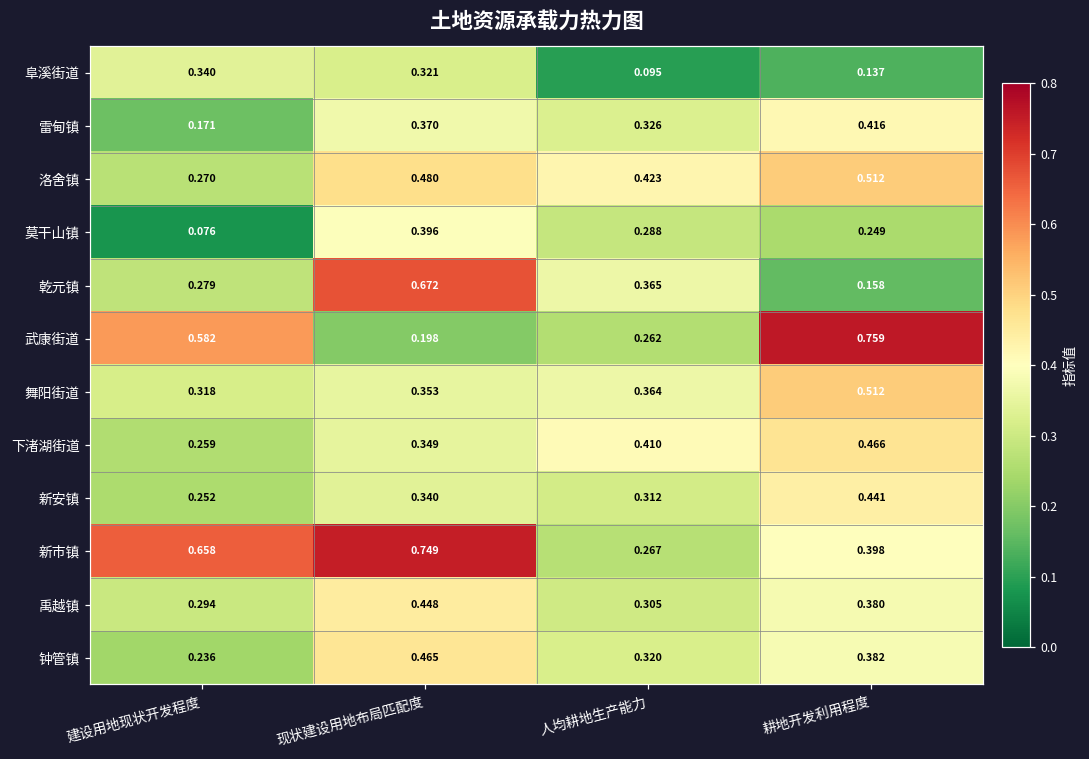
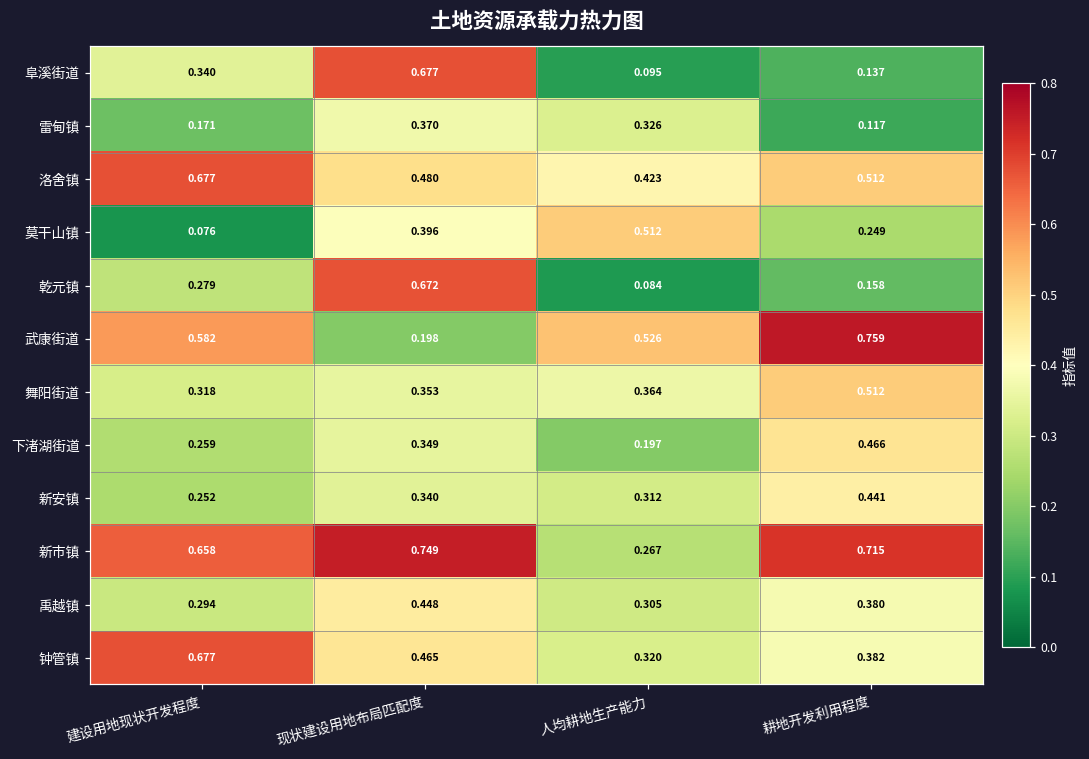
  {
    "阜溪街道": {
      "建设用地现状开发程度": 0.340,
-     "现状建设用地布局匹配度": 0.321,
+     "现状建设用地布局匹配度": 0.677,
      "人均耕地生产能力": 0.095,
      "耕地开发利用程度": 0.137
    },
    "雷甸镇": {
      "建设用地现状开发程度": 0.171,
      "现状建设用地布局匹配度": 0.370,
      "人均耕地生产能力": 0.326,
-     "耕地开发利用程度": 0.416
+     "耕地开发利用程度": 0.117
    },
    "洛舍镇": {
-     "建设用地现状开发程度": 0.270,
+     "建设用地现状开发程度": 0.677,
      "现状建设用地布局匹配度": 0.480,
      "人均耕地生产能力": 0.423,
      "耕地开发利用程度": 0.512
    },
    "莫干山镇": {
      "建设用地现状开发程度": 0.076,
      "现状建设用地布局匹配度": 0.396,
-     "人均耕地生产能力": 0.288,
+     "人均耕地生产能力": 0.512,
      "耕地开发利用程度": 0.249
    },
    "乾元镇": {
      "建设用地现状开发程度": 0.279,
      "现状建设用地布局匹配度": 0.672,
-     "人均耕地生产能力": 0.365,
+     "人均耕地生产能力": 0.084,
      "耕地开发利用程度": 0.158
    },
    "武康街道": {
      "建设用地现状开发程度": 0.582,
      "现状建设用地布局匹配度": 0.198,
-     "人均耕地生产能力": 0.262,
+     "人均耕地生产能力": 0.526,
      "耕地开发利用程度": 0.759
    },
    "舞阳街道": {
      "建设用地现状开发程度": 0.318,
      "现状建设用地布局匹配度": 0.353,
      "人均耕地生产能力": 0.364,
      "耕地开发利用程度": 0.512
    },
    "下渚湖街道": {
      "建设用地现状开发程度": 0.259,
      "现状建设用地布局匹配度": 0.349,
-     "人均耕地生产能力": 0.410,
+     "人均耕地生产能力": 0.197,
      "耕地开发利用程度": 0.466
    },
    "新安镇": {
      "建设用地现状开发程度": 0.252,
      "现状建设用地布局匹配度": 0.340,
      "人均耕地生产能力": 0.312,
      "耕地开发利用程度": 0.441
    },
    "新市镇": {
      "建设用地现状开发程度": 0.658,
      "现状建设用地布局匹配度": 0.749,
      "人均耕地生产能力": 0.267,
-     "耕地开发利用程度": 0.398
+     "耕地开发利用程度": 0.715
    },
    "禹越镇": {
      "建设用地现状开发程度": 0.294,
      "现状建设用地布局匹配度": 0.448,
      "人均耕地生产能力": 0.305,
      "耕地开发利用程度": 0.380
    },
    "钟管镇": {
-     "建设用地现状开发程度": 0.236,
+     "建设用地现状开发程度": 0.677,
      "现状建设用地布局匹配度": 0.465,
      "人均耕地生产能力": 0.320,
      "耕地开发利用程度": 0.382
    }
  }
